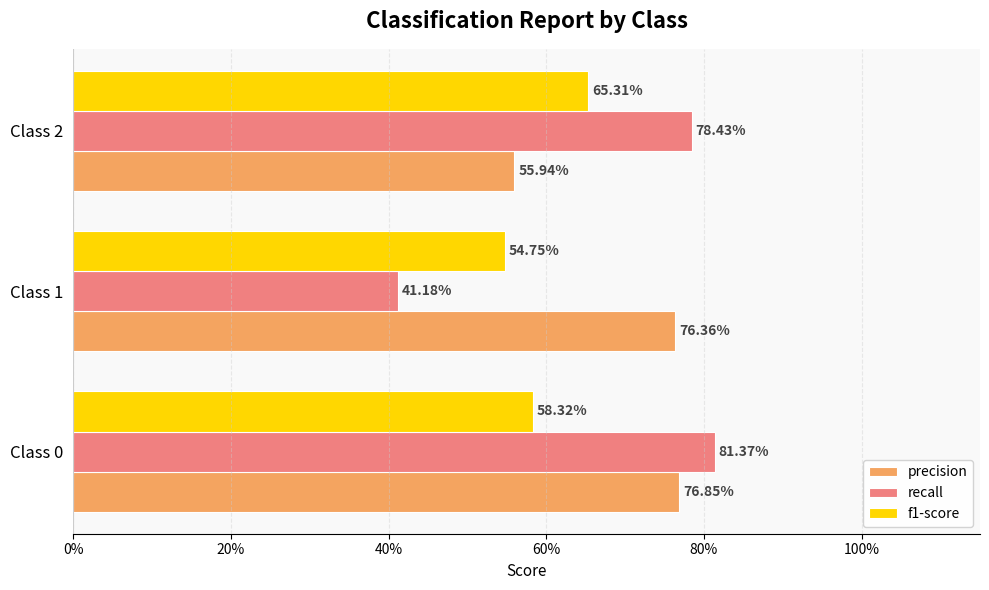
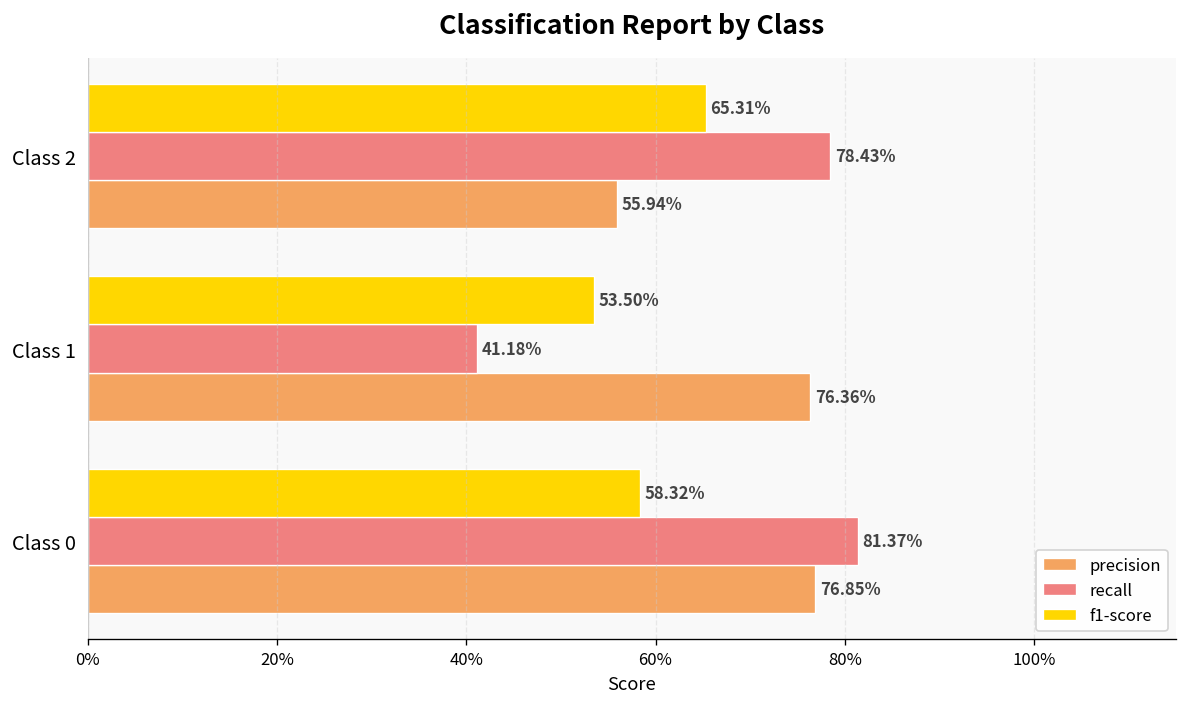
  {
    "f1-score": {
      "Class 2": "65.31%",
-     "Class 1": "54.75%",
+     "Class 1": "53.50%",
      "Class 0": "58.32%"
    }
  }
